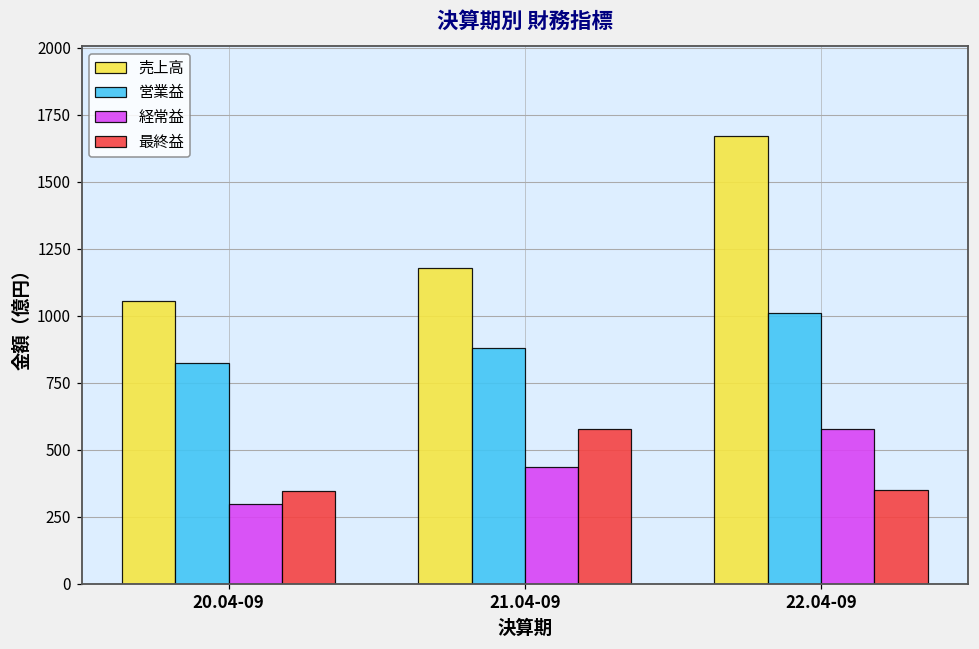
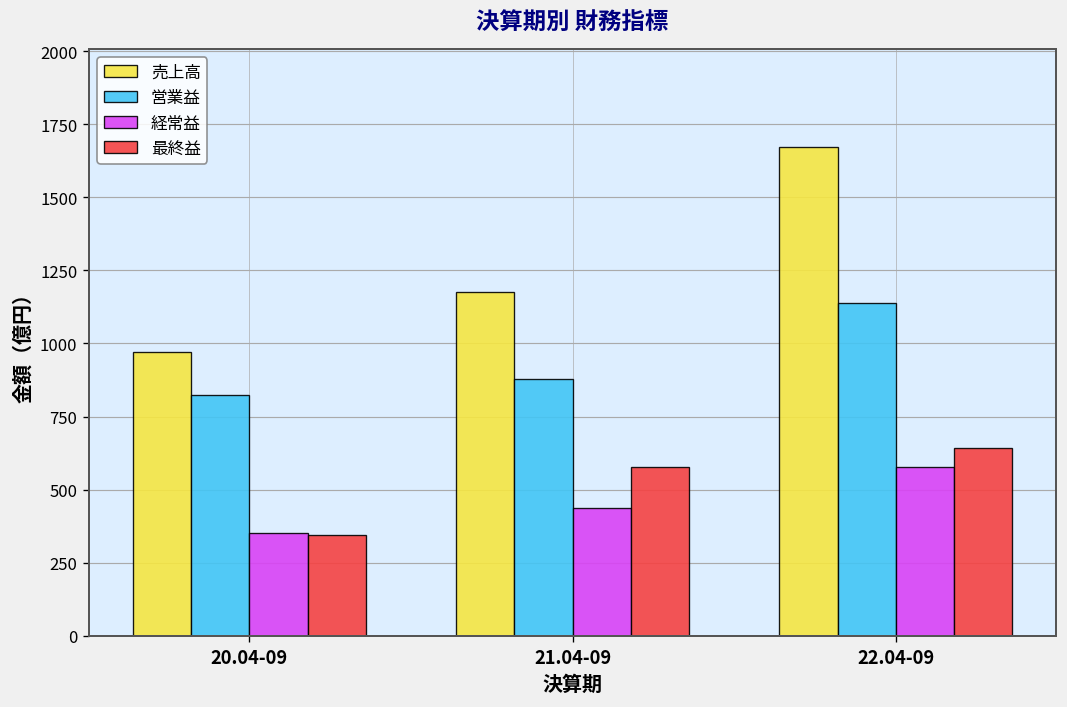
  {
    "売上高": {
-     "20.04-09": 1050,
+     "20.04-09": 970,
      "21.04-09": 1180,
      "22.04-09": 1670
    },
    "営業益": {
      "20.04-09": 820,
      "21.04-09": 880,
-     "22.04-09": 1010
+     "22.04-09": 1140
    },
    "経常益": {
-     "20.04-09": 300,
+     "20.04-09": 350,
      "21.04-09": 440,
      "22.04-09": 580
    },
    "最終益": {
      "20.04-09": 350,
      "21.04-09": 580,
-     "22.04-09": 350
+     "22.04-09": 640
    }
  }
